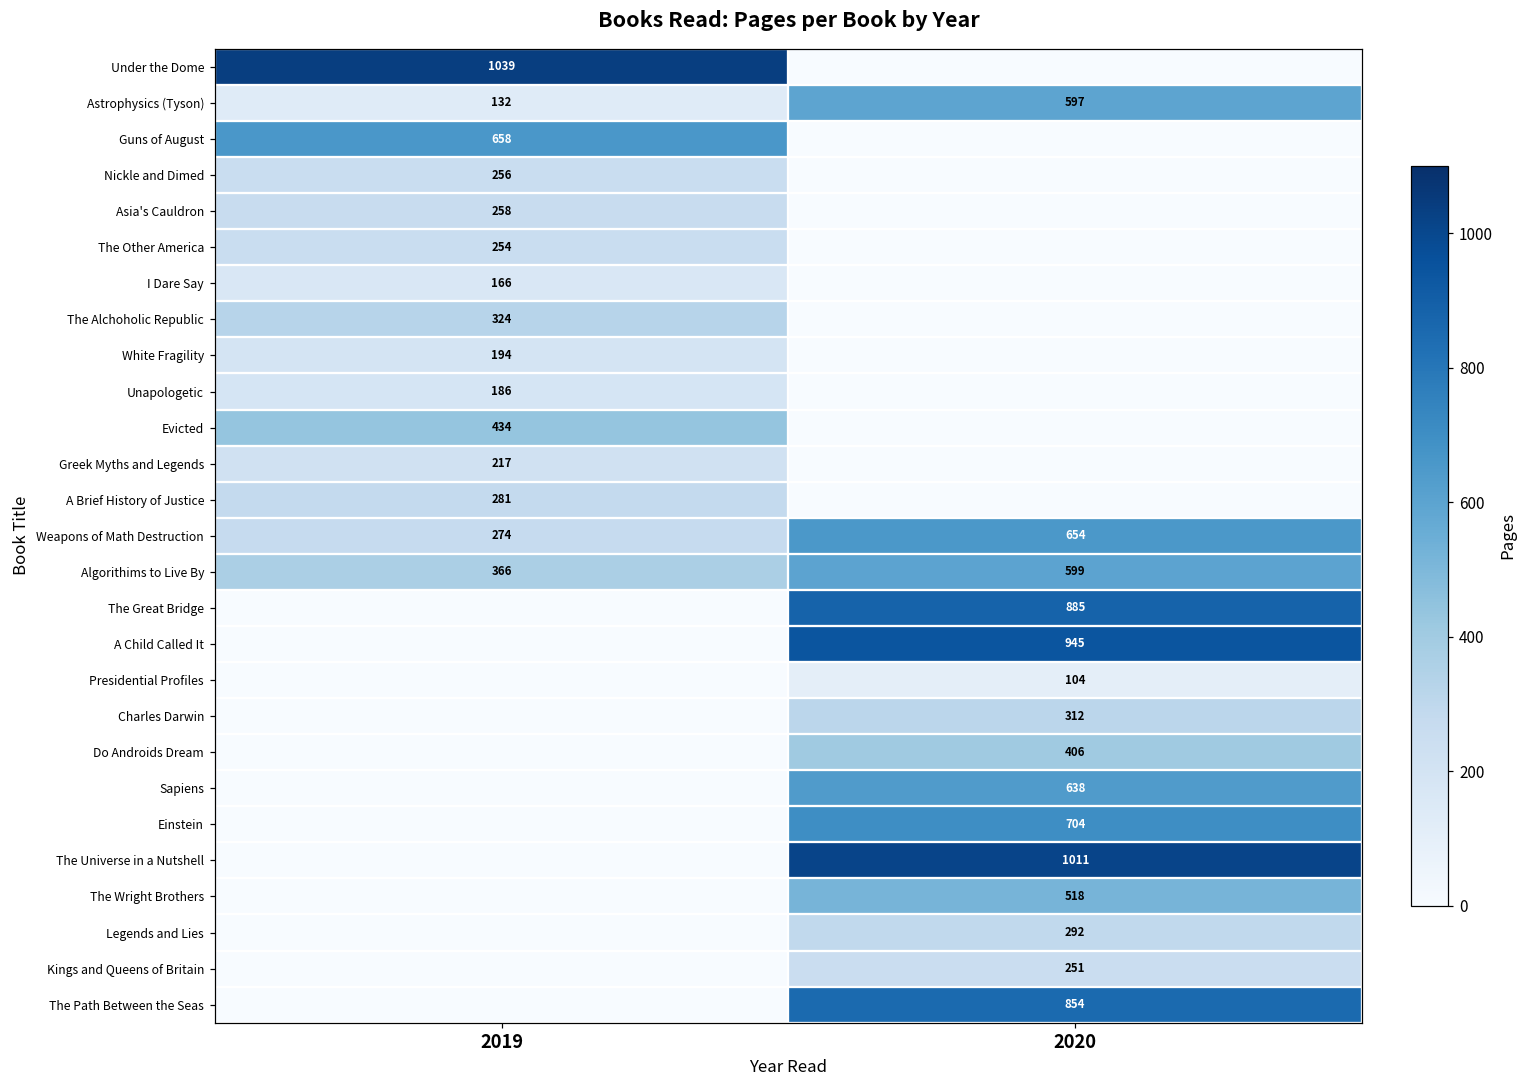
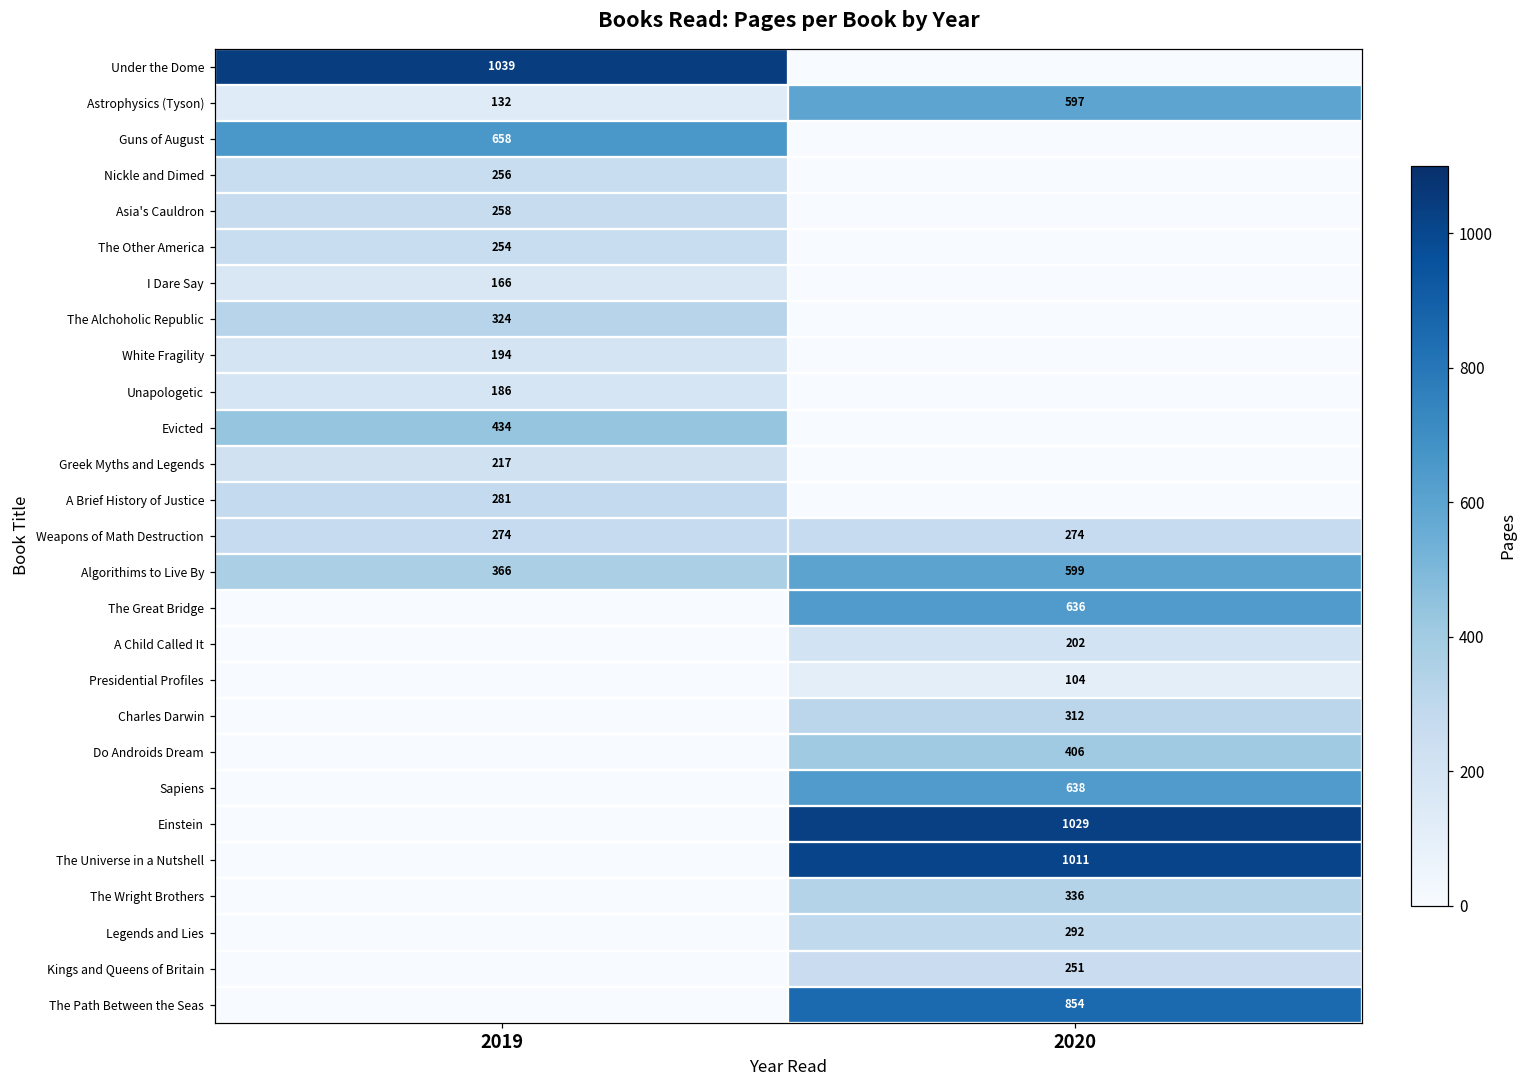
  {
    "Under the Dome": {
      "2019": 1039
    },
    "Astrophysics (Tyson)": {
      "2019": 132,
      "2020": 597
    },
    "Guns of August": {
      "2019": 658
    },
    "Nickle and Dimed": {
      "2019": 256
    },
    "Asia's Cauldron": {
      "2019": 258
    },
    "The Other America": {
      "2019": 254
    },
    "I Dare Say": {
      "2019": 166
    },
    "The Alchoholic Republic": {
      "2019": 324
    },
    "White Fragility": {
      "2019": 194
    },
    "Unapologetic": {
      "2019": 186
    },
    "Evicted": {
      "2019": 434
    },
    "Greek Myths and Legends": {
      "2019": 217
    },
    "A Brief History of Justice": {
      "2019": 281
    },
    "Weapons of Math Destruction": {
      "2019": 274,
-     "2020": 654
+     "2020": 274
    },
    "Algorithims to Live By": {
      "2019": 366,
      "2020": 599
    },
    "The Great Bridge": {
-     "2020": 885
+     "2020": 636
    },
    "A Child Called It": {
-     "2020": 945
+     "2020": 202
    },
    "Presidential Profiles": {
      "2020": 104
    },
    "Charles Darwin": {
      "2020": 312
    },
    "Do Androids Dream": {
      "2020": 406
    },
    "Sapiens": {
      "2020": 638
    },
    "Einstein": {
-     "2020": 704
+     "2020": 1029
    },
    "The Universe in a Nutshell": {
      "2020": 1011
    },
    "The Wright Brothers": {
-     "2020": 518
+     "2020": 336
    },
    "Legends and Lies": {
      "2020": 292
    },
    "Kings and Queens of Britain": {
      "2020": 251
    },
    "The Path Between the Seas": {
      "2020": 854
    }
  }
